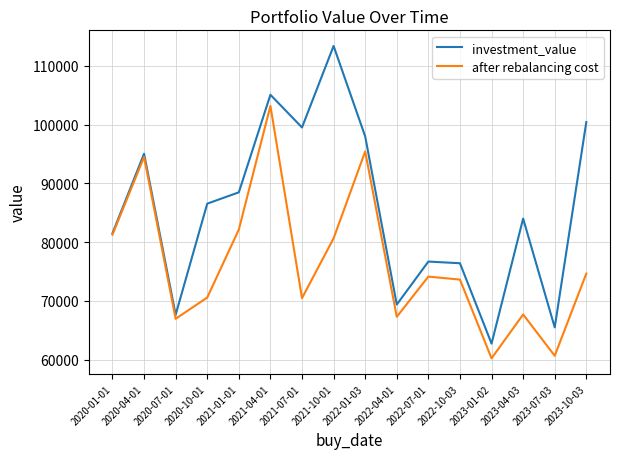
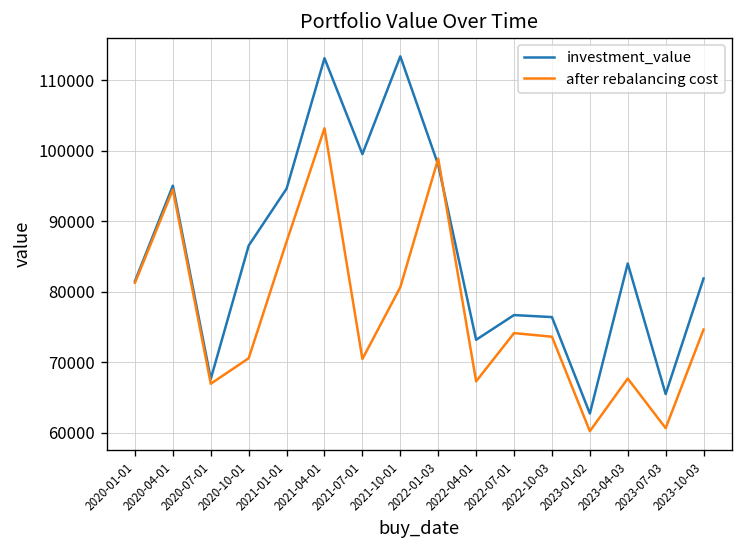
  {
    "investment_value": {
      "2020-04-01": 95000,
      "2020-07-01": 68000,
      "2020-10-01": 87000,
-     "2021-01-01": 88000,
-     "2021-04-01": 105000,
+     "2021-01-01": 95000,
+     "2021-04-01": 113000,
      "2021-07-01": 100000,
      "2021-10-01": 113000,
      "2022-01-03": 98000,
-     "2022-04-01": 69000,
+     "2022-04-01": 73000,
      "2022-07-01": 77000,
      "2022-10-03": 76000,
      "2023-01-02": 63000,
      "2023-04-03": 84000,
      "2023-07-03": 66000,
-     "2023-10-03": 100000
+     "2023-10-03": 82000
    },
    "after rebalancing cost": {
      "2020-04-01": 95000,
      "2020-07-01": 67000,
      "2020-10-01": 71000,
-     "2021-01-01": 82000,
+     "2021-01-01": 87000,
      "2021-04-01": 103000,
      "2021-07-01": 70000,
      "2021-10-01": 81000,
-     "2022-01-03": 95000,
+     "2022-01-03": 99000,
      "2022-04-01": 67000,
      "2022-07-01": 74000,
      "2022-10-03": 74000,
      "2023-01-02": 60000,
      "2023-04-03": 68000,
      "2023-07-03": 61000,
      "2023-10-03": 75000
    }
  }
